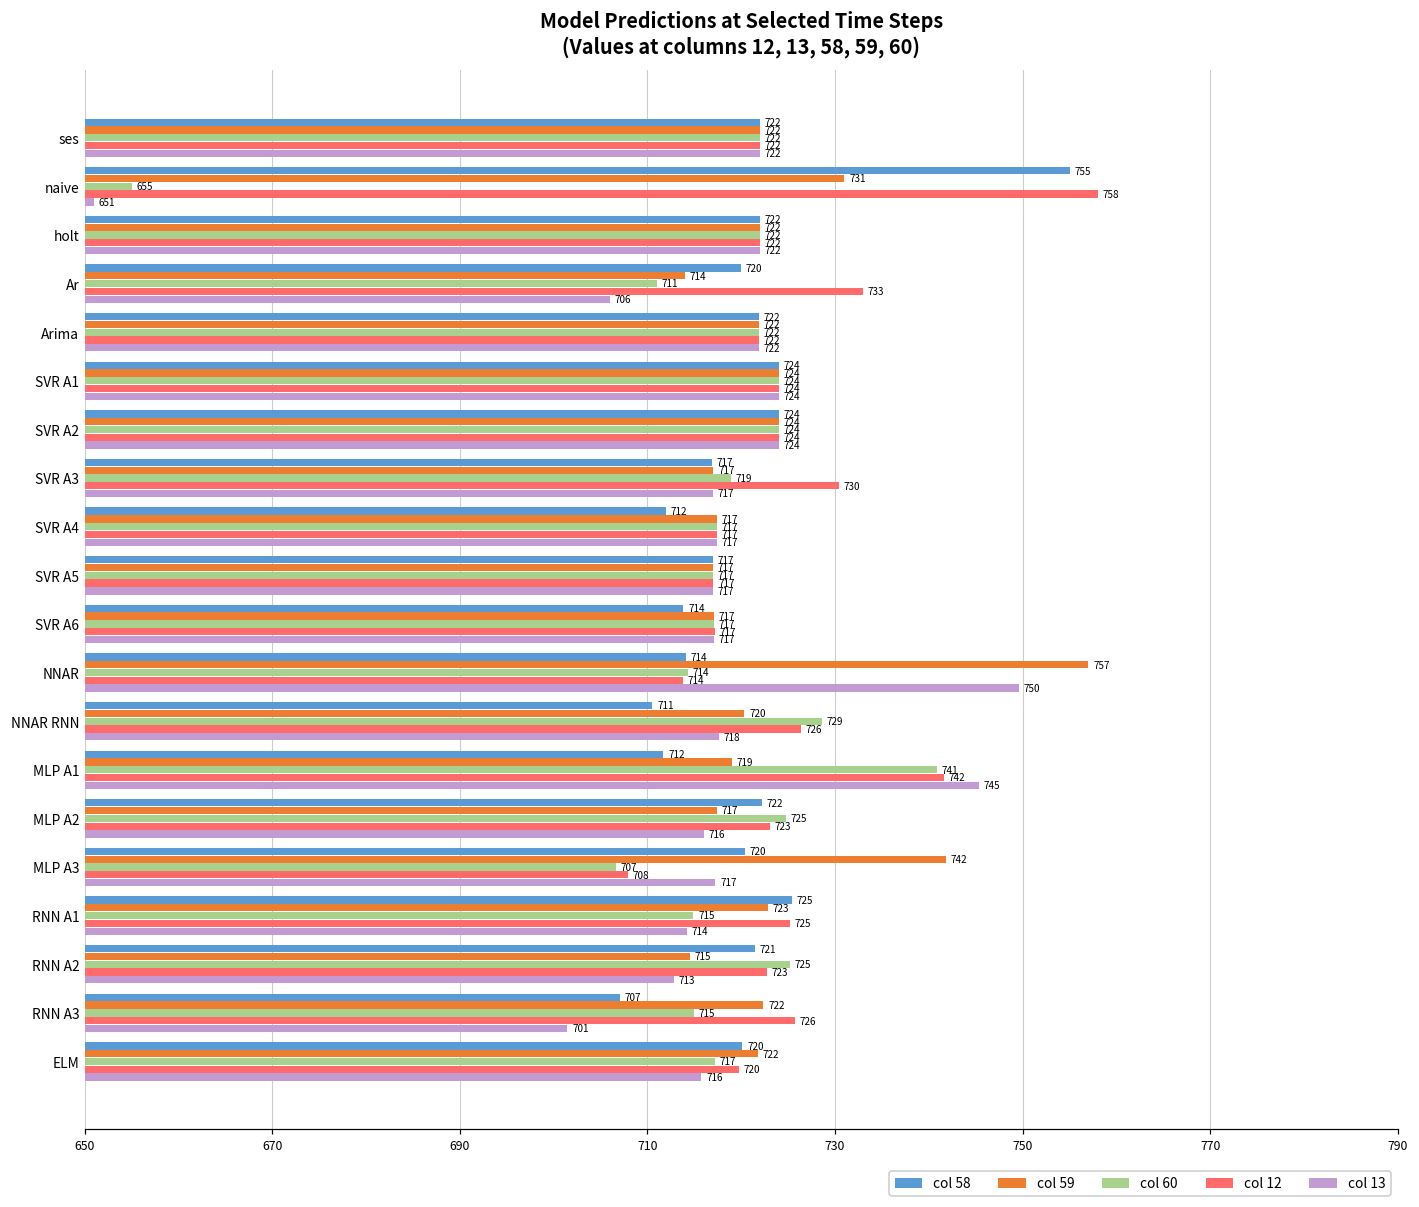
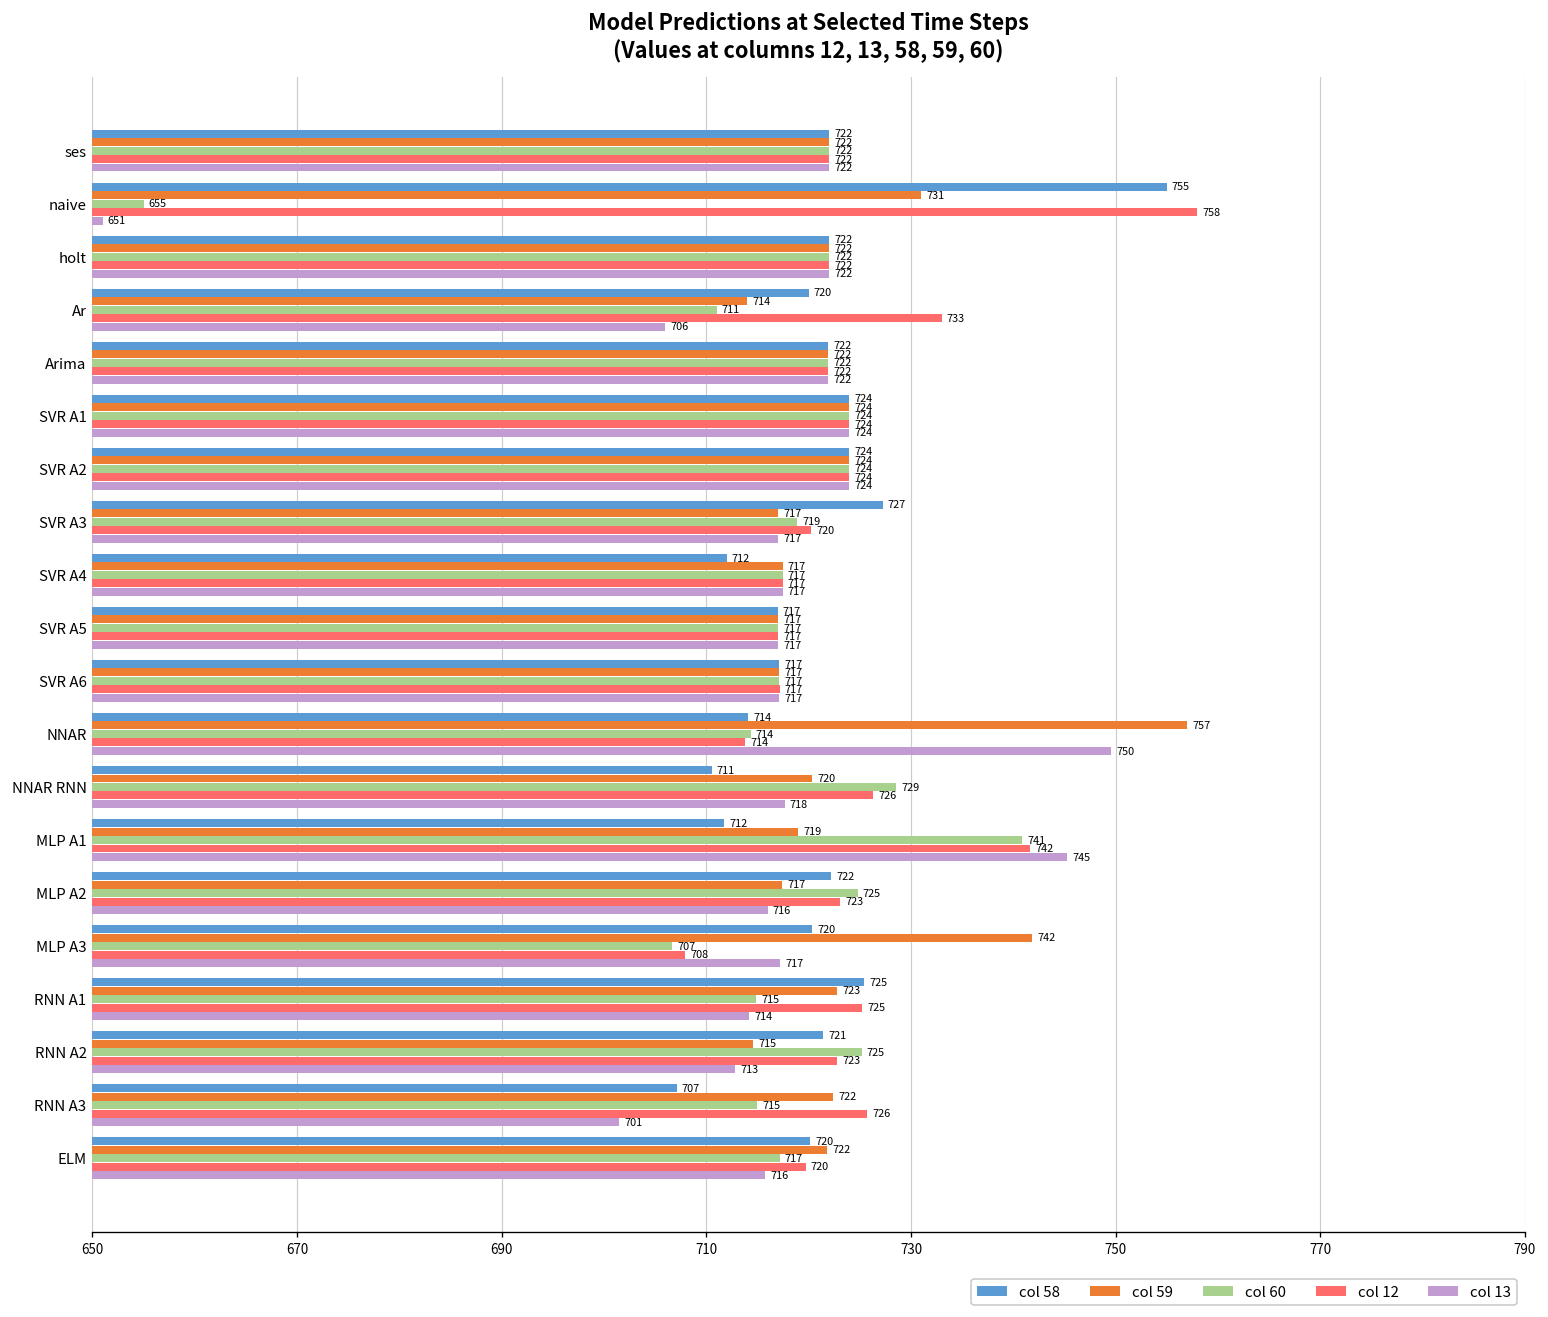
  {
    "col 58": {
      "naive": 755,
      "Ar": 720,
-     "SVR A3": 717,
+     "SVR A3": 727,
      "SVR A4": 712,
-     "SVR A6": 714,
+     "SVR A6": 717,
      "NNAR": 714,
      "NNAR RNN": 711,
      "MLP A1": 712,
      "MLP A2": 722,
      "MLP A3": 720,
      "RNN A1": 725,
      "RNN A2": 721,
      "RNN A3": 707,
      "ELM": 720
    },
    "col 59": {
      "naive": 731,
      "Ar": 714,
      "SVR A3": 717,
      "NNAR": 757,
      "NNAR RNN": 720,
      "MLP A1": 719,
      "MLP A2": 717,
      "MLP A3": 742,
      "RNN A1": 723,
      "RNN A2": 715,
      "RNN A3": 722,
      "ELM": 722
    },
    "col 60": {
      "naive": 655,
      "Ar": 711,
      "SVR A3": 719,
      "NNAR": 714,
      "NNAR RNN": 729,
      "MLP A1": 741,
      "MLP A2": 725,
      "MLP A3": 707,
      "RNN A1": 715,
      "RNN A2": 725,
      "RNN A3": 715,
      "ELM": 717
    },
    "col 12": {
      "naive": 758,
      "Ar": 733,
-     "SVR A3": 730,
+     "SVR A3": 720,
      "NNAR RNN": 726,
      "MLP A1": 742,
      "MLP A2": 723,
      "MLP A3": 708,
      "RNN A1": 725,
      "RNN A2": 723,
      "RNN A3": 726,
      "ELM": 720
    },
    "col 13": {
      "naive": 651,
      "Ar": 706,
      "SVR A3": 717,
      "NNAR": 750,
      "NNAR RNN": 718,
      "MLP A1": 745,
      "MLP A2": 716,
      "MLP A3": 717,
      "RNN A1": 714,
      "RNN A2": 713,
      "RNN A3": 701,
      "ELM": 716
    }
  }
